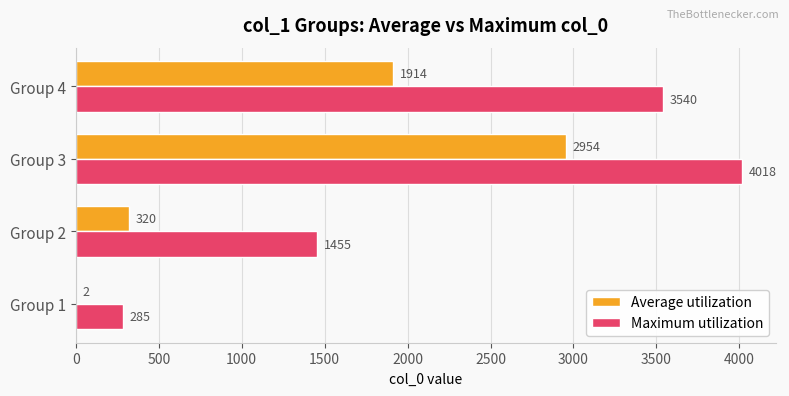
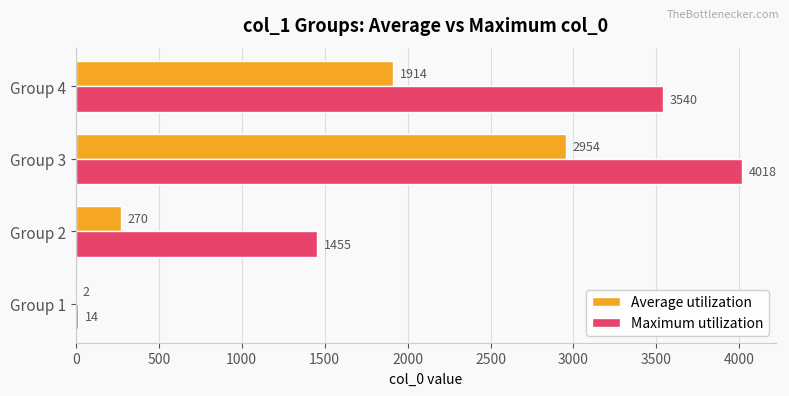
  {
    "Average utilization": {
      "Group 4": 1914,
      "Group 3": 2954,
-     "Group 2": 320,
+     "Group 2": 270,
      "Group 1": 2
    },
    "Maximum utilization": {
      "Group 4": 3540,
      "Group 3": 4018,
      "Group 2": 1455,
-     "Group 1": 285
+     "Group 1": 14
    }
  }
